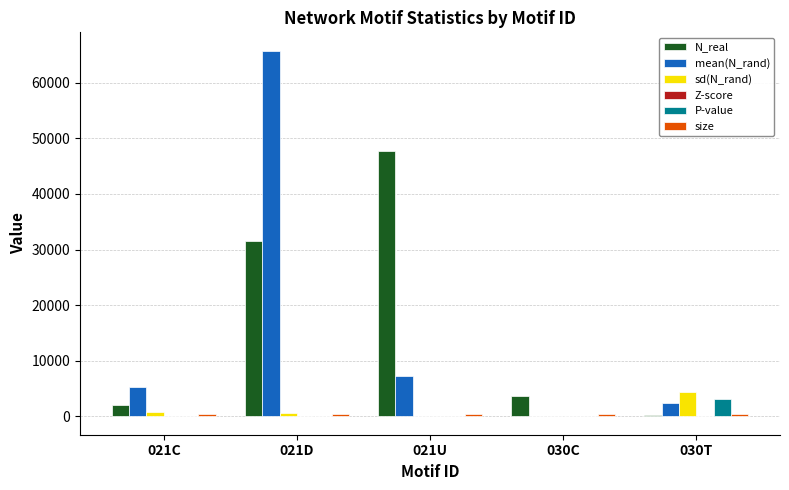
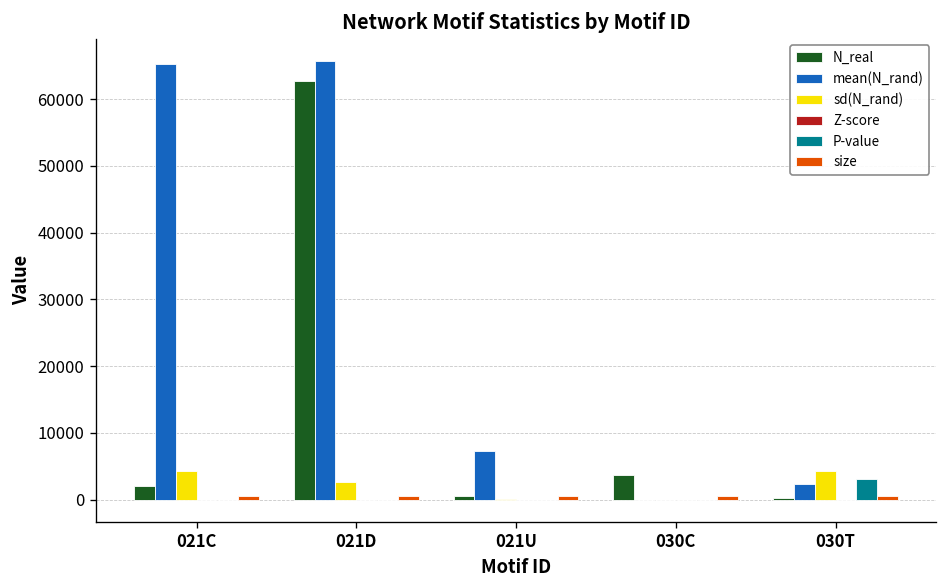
  {
    "N_real": {
      "021C": 2000,
-     "021D": 32000,
-     "021U": 48000,
+     "021D": 63000,
+     "021U": 1000,
      "030C": 4000
    },
    "mean(N_rand)": {
-     "021C": 5000,
+     "021C": 65000,
      "021D": 66000,
      "021U": 7000,
      "030T": 2000
    },
    "sd(N_rand)": {
-     "021C": 1000,
-     "021D": 1000,
+     "021C": 4000,
+     "021D": 3000,
      "030T": 4000
    },
    "P-value": {
      "021C": 0,
      "021D": 0,
      "030C": 0,
      "030T": 3000
    },
    "size": {
      "021C": 1000,
      "021D": 1000,
      "021U": 1000,
      "030C": 1000,
      "030T": 1000
    }
  }
